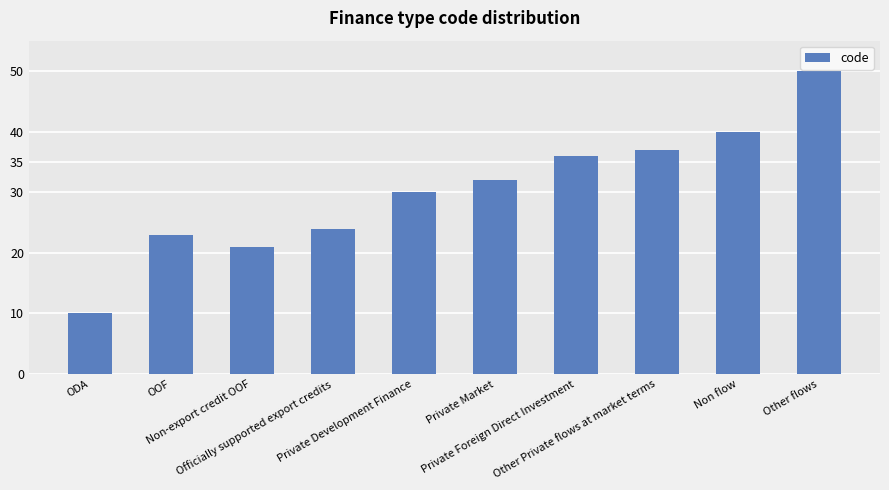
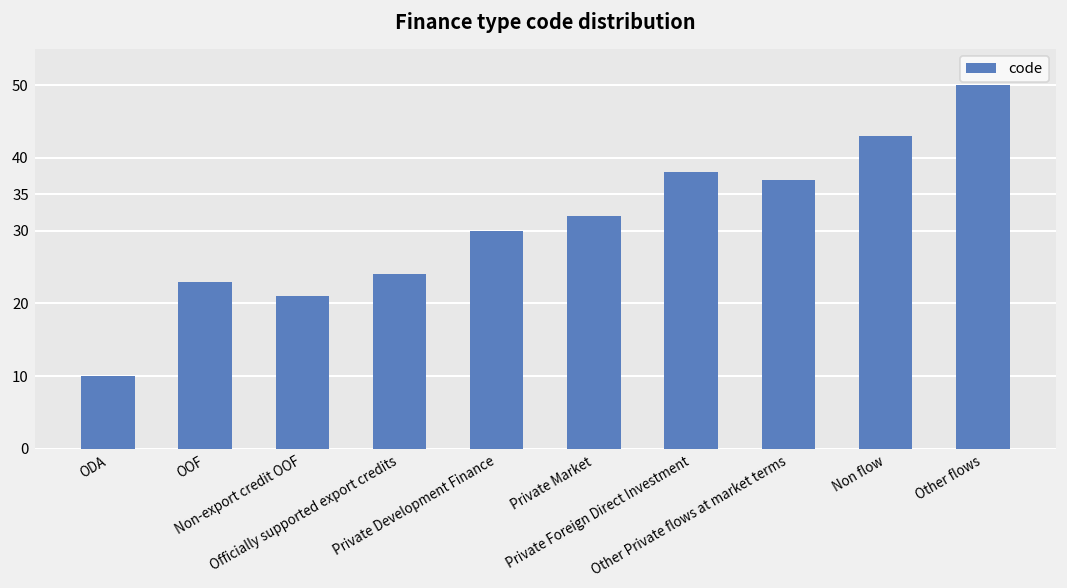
  {
    "ODA": 10,
    "OOF": 23,
    "Non-export credit OOF": 21,
    "Officially supported export credits": 24,
    "Private Development Finance": 30,
    "Private Market": 32,
-   "Private Foreign Direct Investment": 36,
+   "Private Foreign Direct Investment": 38,
    "Other Private flows at market terms": 37,
-   "Non flow": 40,
+   "Non flow": 43,
    "Other flows": 50
  }
